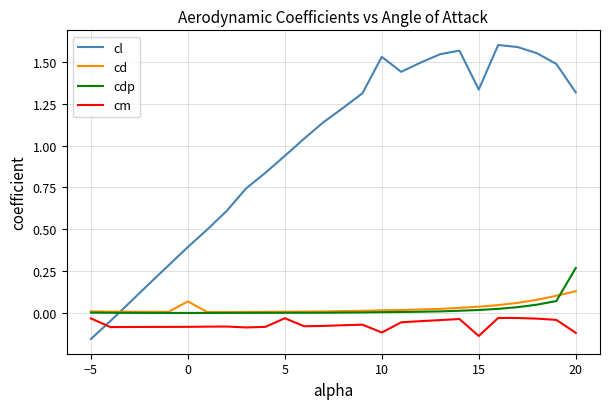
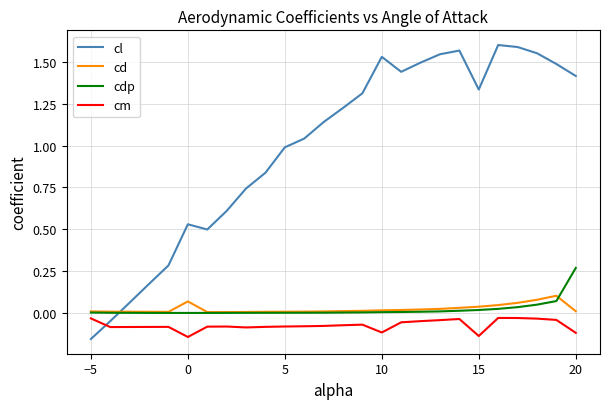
  {
    "cl": {
      "−5": -0.16,
-     "0": 0.39,
-     "5": 0.94,
+     "0": 0.53,
+     "5": 0.99,
      "10": 1.53,
      "15": 1.33,
-     "20": 1.32
+     "20": 1.42
    },
    "cd": {
      "0": 0.07,
      "15": 0.04,
-     "20": 0.13
+     "20": 0.01
    },
    "cdp": {
      "0": 0.00,
      "15": 0.02,
      "20": 0.27
    },
    "cm": {
      "−5": -0.03,
-     "0": -0.08,
-     "5": -0.03,
+     "0": -0.14,
+     "5": -0.08,
      "10": -0.12,
      "15": -0.14,
      "20": -0.12
    }
  }
